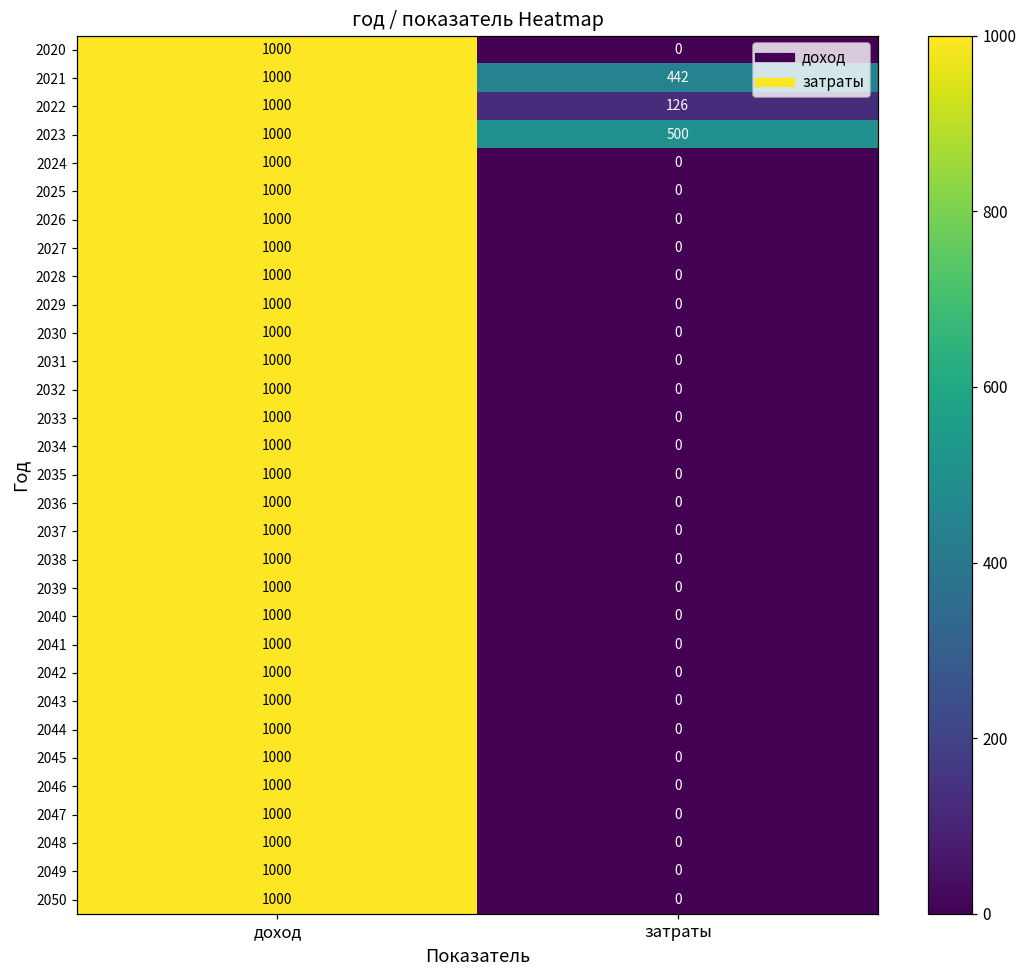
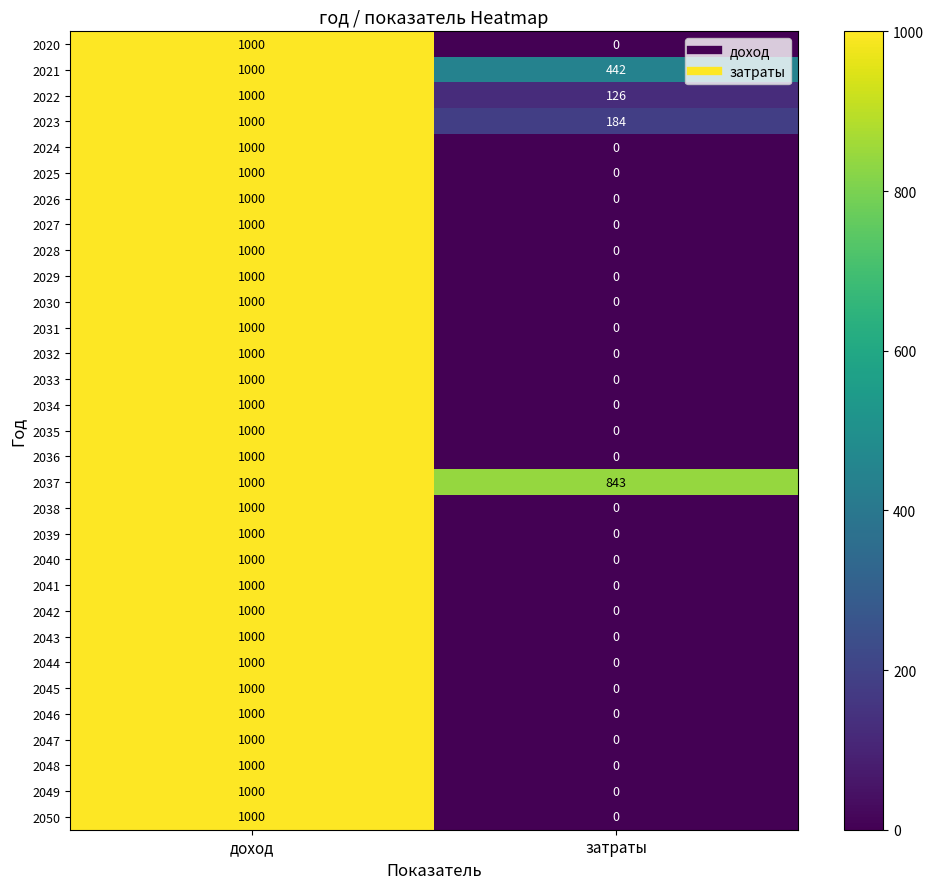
  {
    "2020": {
      "доход": 1000,
      "затраты": 0
    },
    "2021": {
      "доход": 1000,
      "затраты": 442
    },
    "2022": {
      "доход": 1000,
      "затраты": 126
    },
    "2023": {
      "доход": 1000,
-     "затраты": 500
+     "затраты": 184
    },
    "2024": {
      "доход": 1000,
      "затраты": 0
    },
    "2025": {
      "доход": 1000,
      "затраты": 0
    },
    "2026": {
      "доход": 1000,
      "затраты": 0
    },
    "2027": {
      "доход": 1000,
      "затраты": 0
    },
    "2028": {
      "доход": 1000,
      "затраты": 0
    },
    "2029": {
      "доход": 1000,
      "затраты": 0
    },
    "2030": {
      "доход": 1000,
      "затраты": 0
    },
    "2031": {
      "доход": 1000,
      "затраты": 0
    },
    "2032": {
      "доход": 1000,
      "затраты": 0
    },
    "2033": {
      "доход": 1000,
      "затраты": 0
    },
    "2034": {
      "доход": 1000,
      "затраты": 0
    },
    "2035": {
      "доход": 1000,
      "затраты": 0
    },
    "2036": {
      "доход": 1000,
      "затраты": 0
    },
    "2037": {
      "доход": 1000,
-     "затраты": 0
+     "затраты": 843
    },
    "2038": {
      "доход": 1000,
      "затраты": 0
    },
    "2039": {
      "доход": 1000,
      "затраты": 0
    },
    "2040": {
      "доход": 1000,
      "затраты": 0
    },
    "2041": {
      "доход": 1000,
      "затраты": 0
    },
    "2042": {
      "доход": 1000,
      "затраты": 0
    },
    "2043": {
      "доход": 1000,
      "затраты": 0
    },
    "2044": {
      "доход": 1000,
      "затраты": 0
    },
    "2045": {
      "доход": 1000,
      "затраты": 0
    },
    "2046": {
      "доход": 1000,
      "затраты": 0
    },
    "2047": {
      "доход": 1000,
      "затраты": 0
    },
    "2048": {
      "доход": 1000,
      "затраты": 0
    },
    "2049": {
      "доход": 1000,
      "затраты": 0
    },
    "2050": {
      "доход": 1000,
      "затраты": 0
    }
  }
